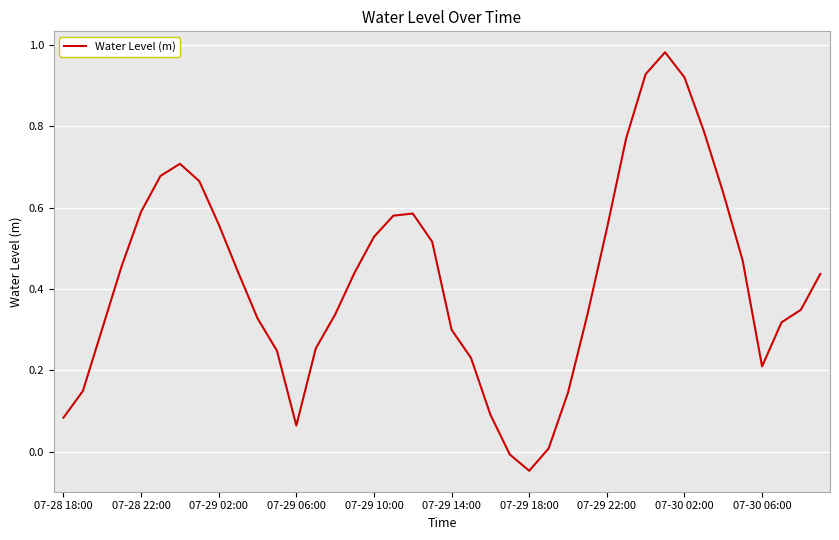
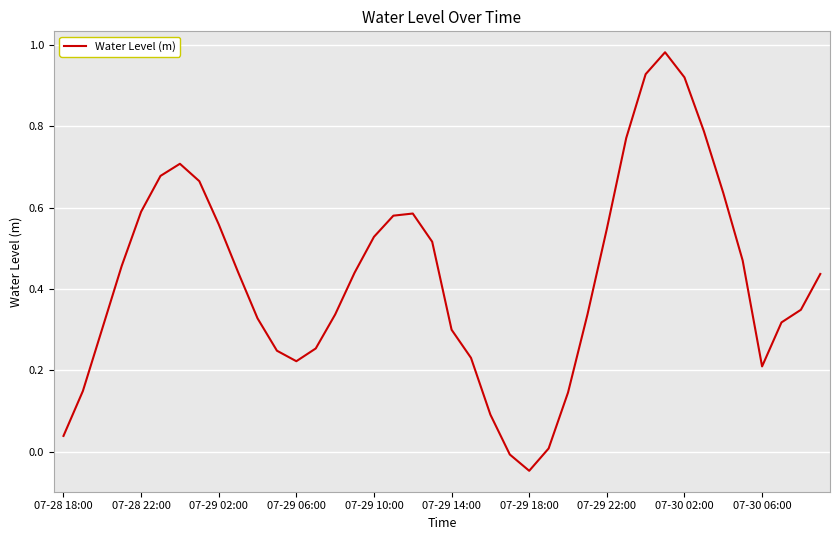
  {
-   "07-28 18:00": 0.08,
+   "07-28 18:00": 0.04,
    "07-28 22:00": 0.59,
    "07-29 02:00": 0.56,
-   "07-29 06:00": 0.06,
+   "07-29 06:00": 0.22,
    "07-29 10:00": 0.53,
    "07-29 14:00": 0.30,
    "07-29 18:00": -0.05,
    "07-29 22:00": 0.55,
    "07-30 02:00": 0.92,
    "07-30 06:00": 0.21
  }
